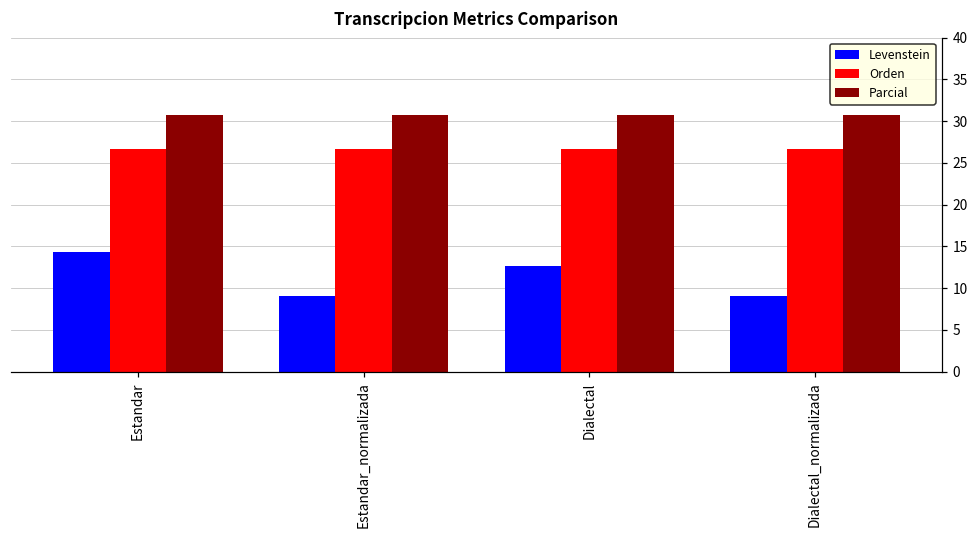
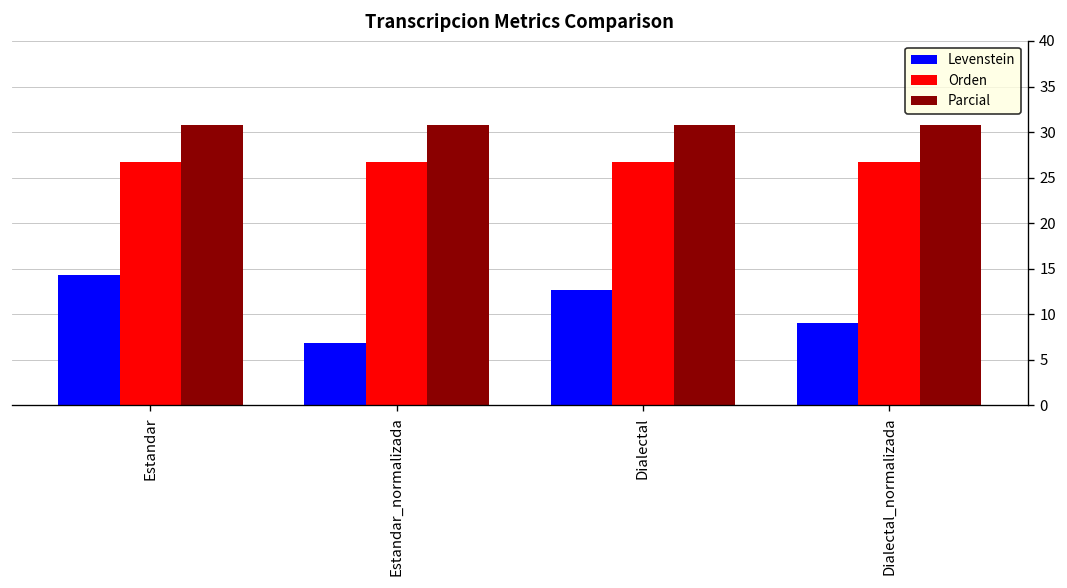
  {
    "Levenstein": {
      "Estandar": 14,
-     "Estandar_normalizada": 9,
+     "Estandar_normalizada": 7,
      "Dialectal": 13,
      "Dialectal_normalizada": 9
    },
    "Orden": {
      "Estandar": 27,
      "Estandar_normalizada": 27,
      "Dialectal": 27,
      "Dialectal_normalizada": 27
    },
    "Parcial": {
      "Estandar": 31,
      "Estandar_normalizada": 31,
      "Dialectal": 31,
      "Dialectal_normalizada": 31
    }
  }
